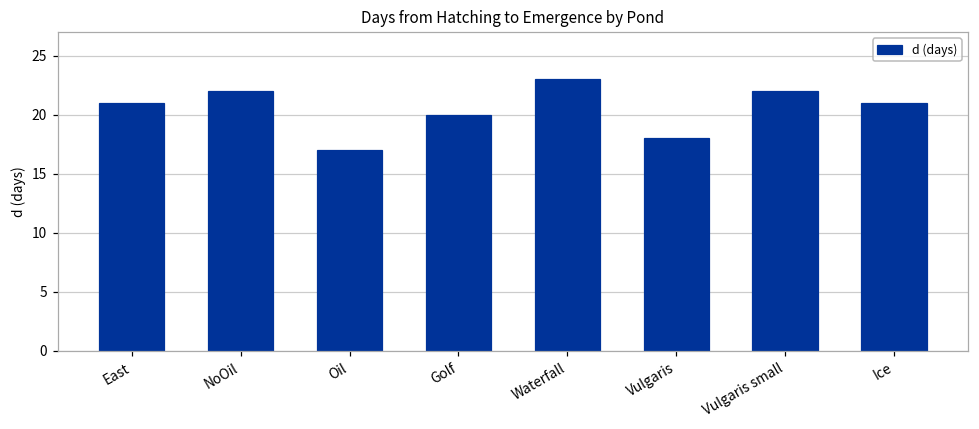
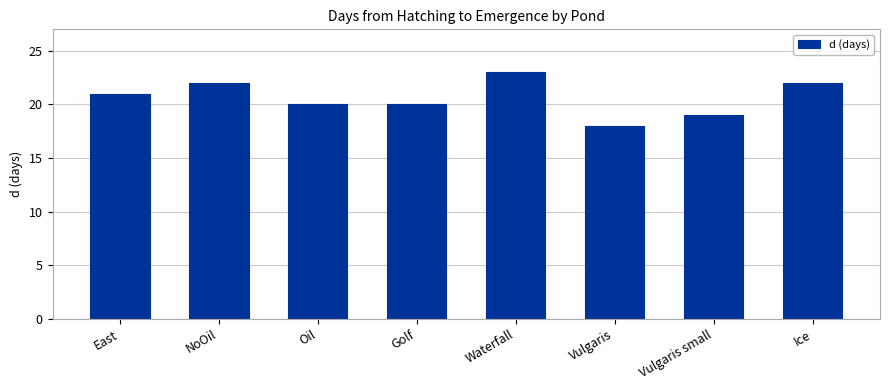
  {
    "East": 21,
    "NoOil": 22,
-   "Oil": 17,
+   "Oil": 20,
    "Golf": 20,
    "Waterfall": 23,
    "Vulgaris": 18,
-   "Vulgaris small": 22,
-   "Ice": 21
+   "Vulgaris small": 19,
+   "Ice": 22
  }
